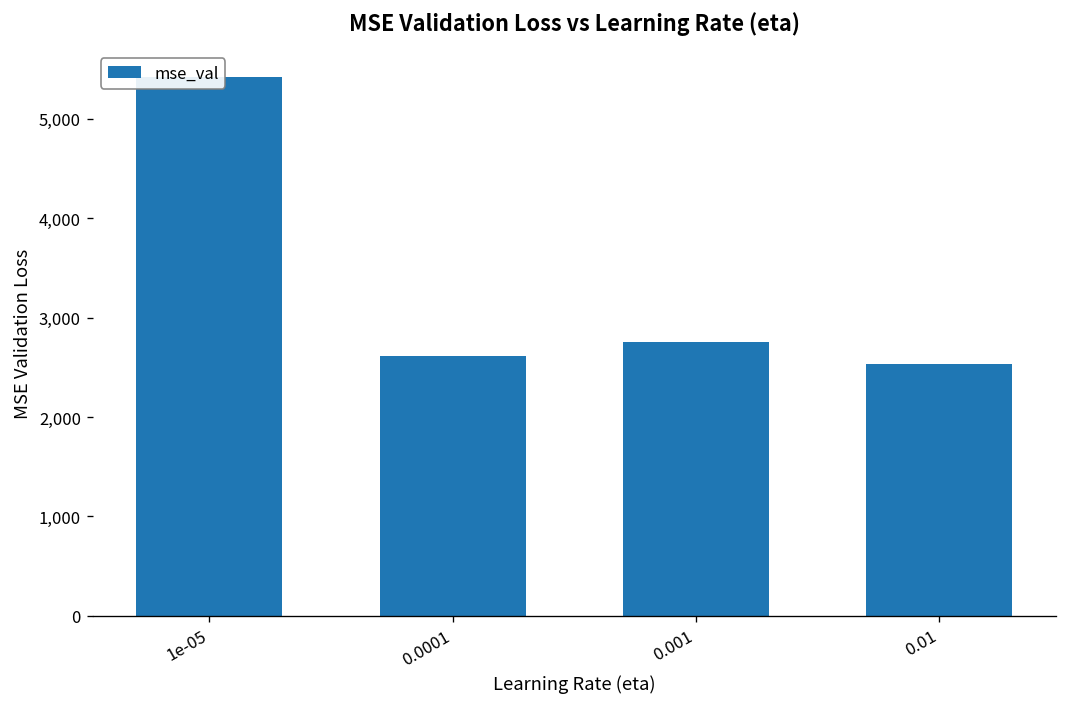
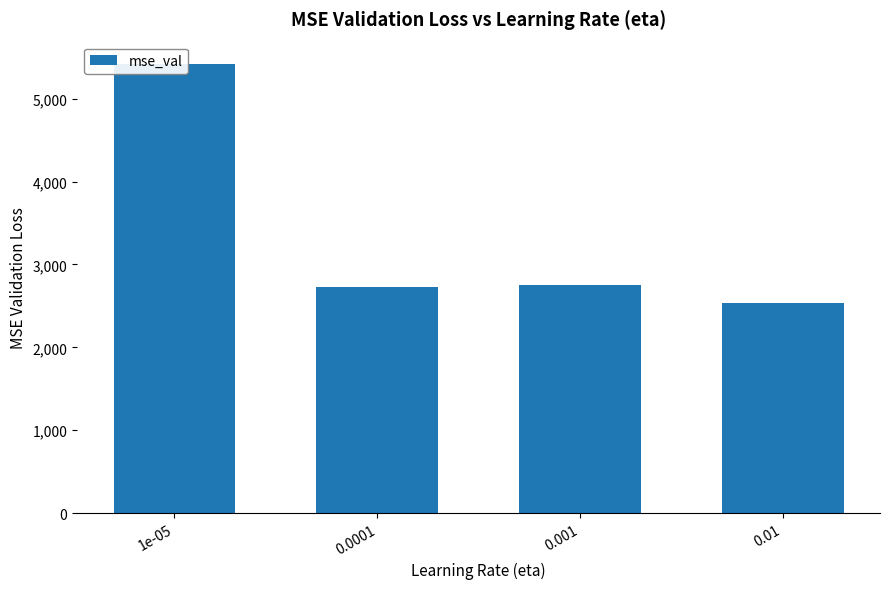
  {
-   "0.0001": "2,600",
+   "0.0001": "2,700",
    "0.001": "2,800",
    "0.01": "2,500"
  }
